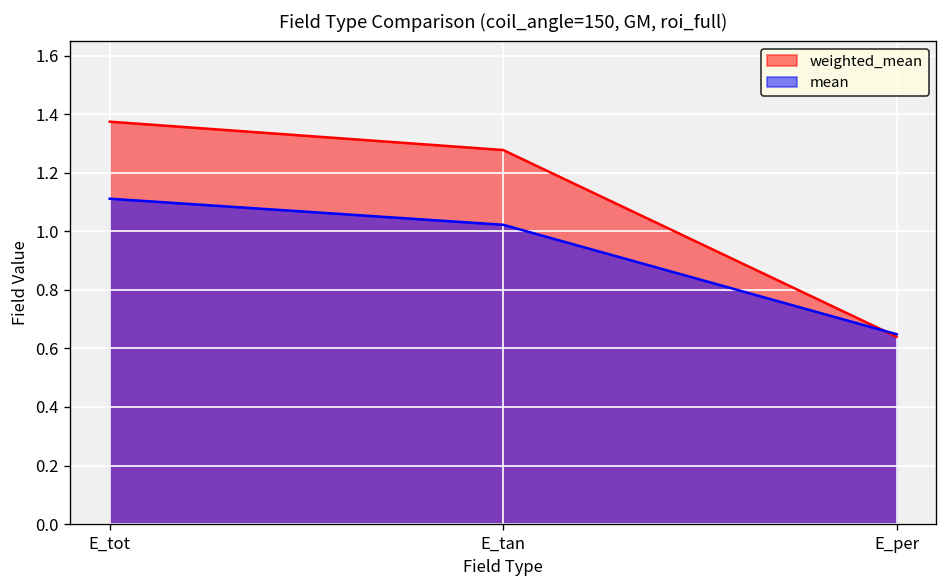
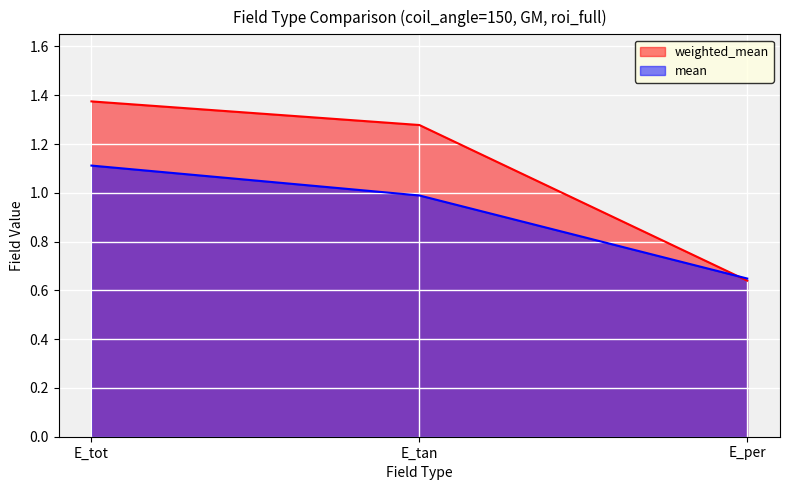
  {
    "weighted_mean": {
      "E_tot": 1.37,
      "E_tan": 1.28
    },
    "mean": {
      "E_tot": 1.11,
-     "E_tan": 1.02
+     "E_tan": 0.99
    }
  }
